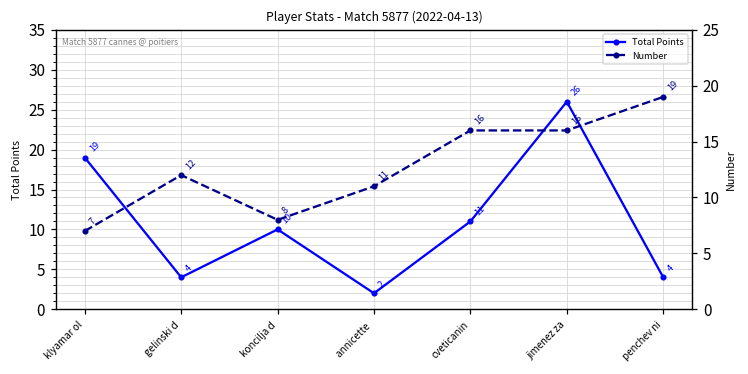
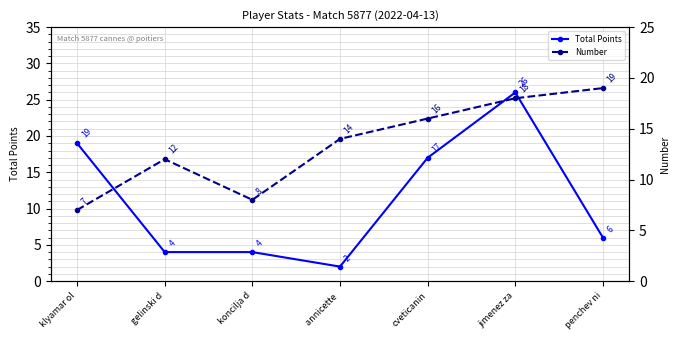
  {
    "Total Points": {
      "klyamar ol": 19,
      "gelinski d": 4,
-     "koncilja d": 10,
+     "koncilja d": 4,
      "annicette": 2,
-     "cveticanin": 11,
+     "cveticanin": 17,
      "jimenez za": 26,
-     "penchev ni": 4
+     "penchev ni": 6
    },
    "Number": {
      "klyamar ol": 7,
      "gelinski d": 12,
-     "annicette": 11,
+     "annicette": 14,
      "cveticanin": 16,
-     "jimenez za": 16,
+     "jimenez za": 18,
      "penchev ni": 19
    }
  }
